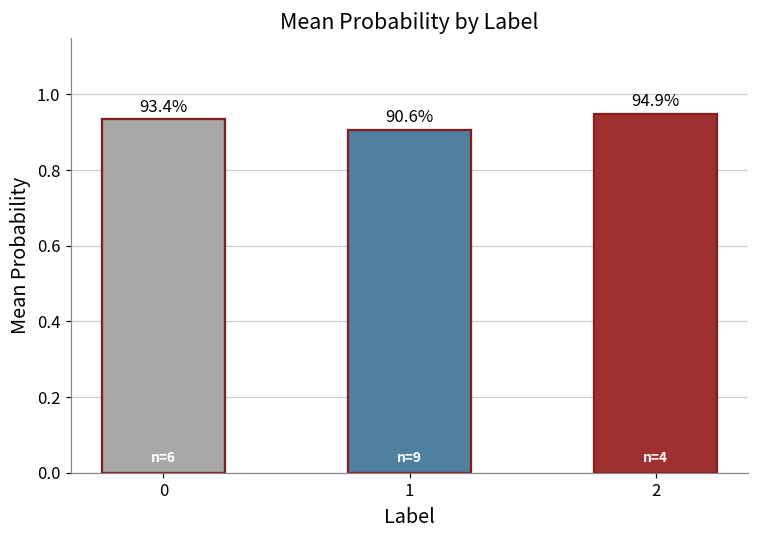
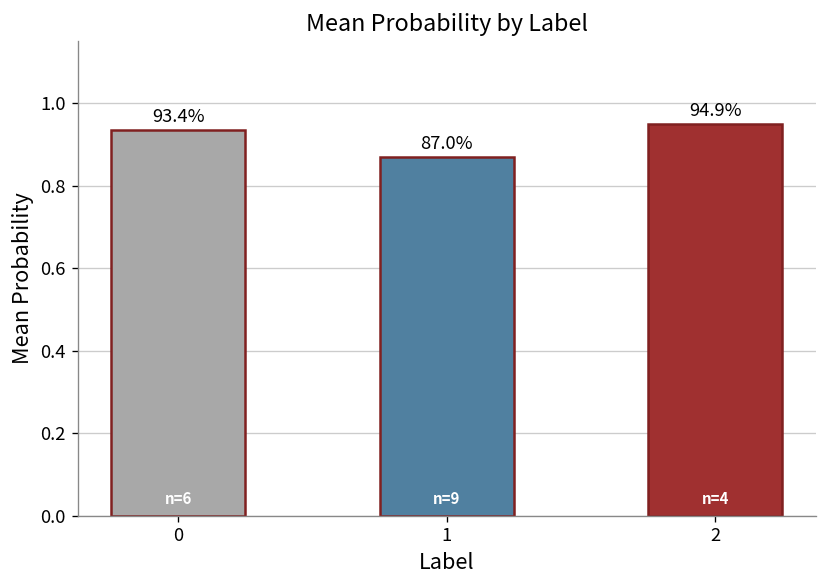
  {
    "0": "93.4%",
-   "1": "90.6%",
+   "1": "87.0%",
    "2": "94.9%"
  }
